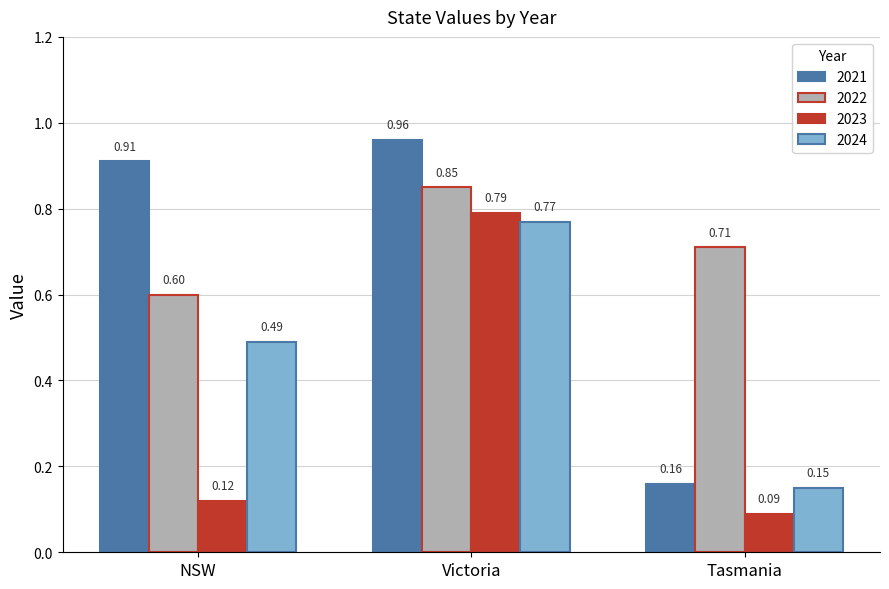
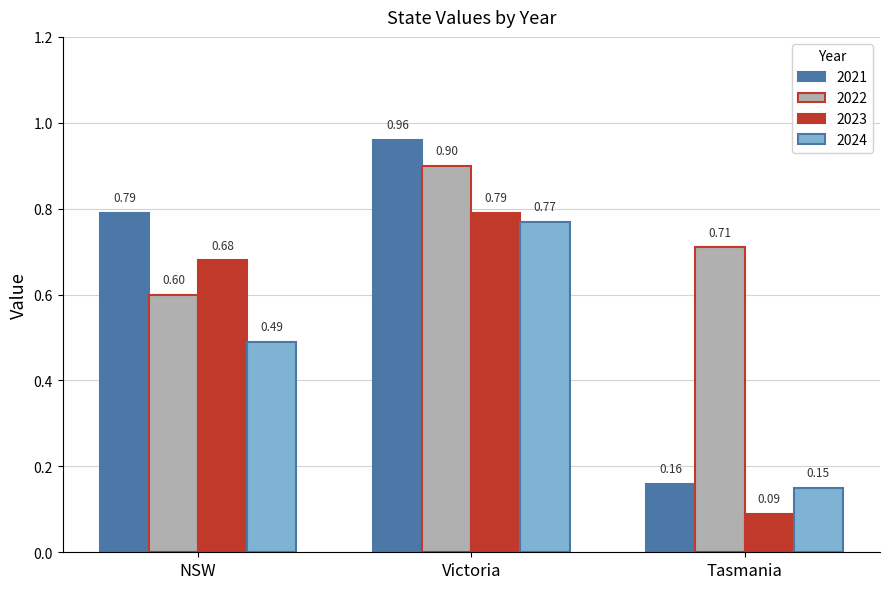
  {
    "2021": {
-     "NSW": 0.91,
+     "NSW": 0.79,
      "Victoria": 0.96,
      "Tasmania": 0.16
    },
    "2022": {
      "NSW": 0.60,
-     "Victoria": 0.85,
+     "Victoria": 0.90,
      "Tasmania": 0.71
    },
    "2023": {
-     "NSW": 0.12,
+     "NSW": 0.68,
      "Victoria": 0.79,
      "Tasmania": 0.09
    },
    "2024": {
      "NSW": 0.49,
      "Victoria": 0.77,
      "Tasmania": 0.15
    }
  }
